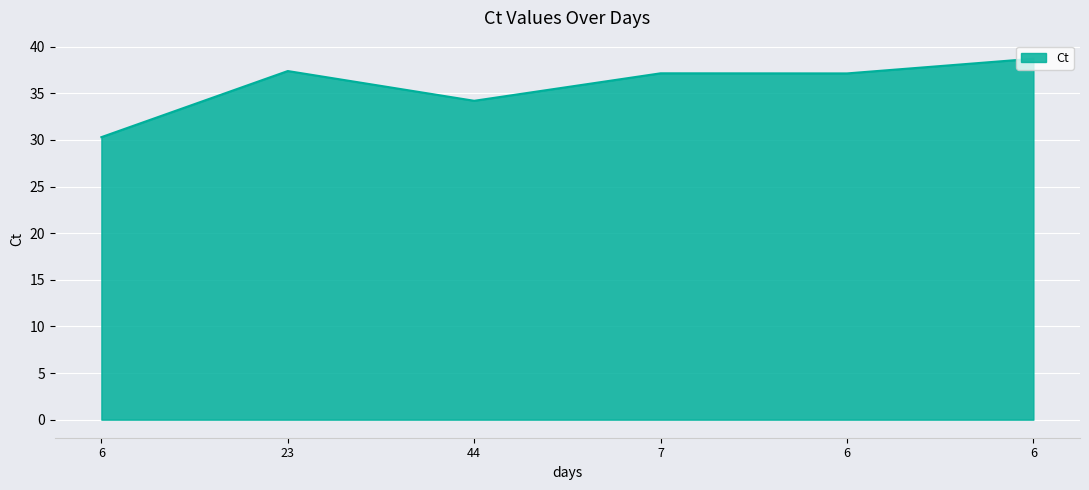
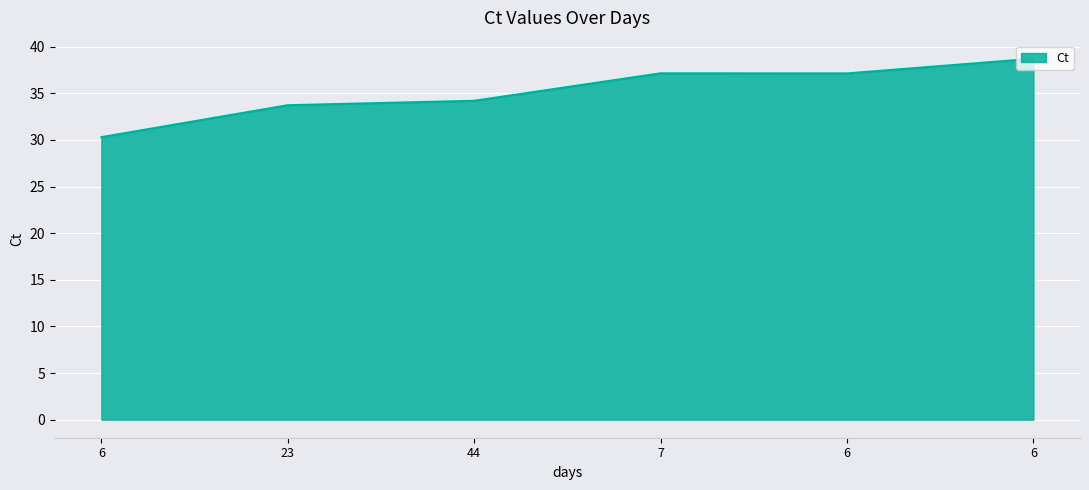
  {
-   "23": 37,
+   "23": 34,
    "44": 34,
    "7": 37
  }
